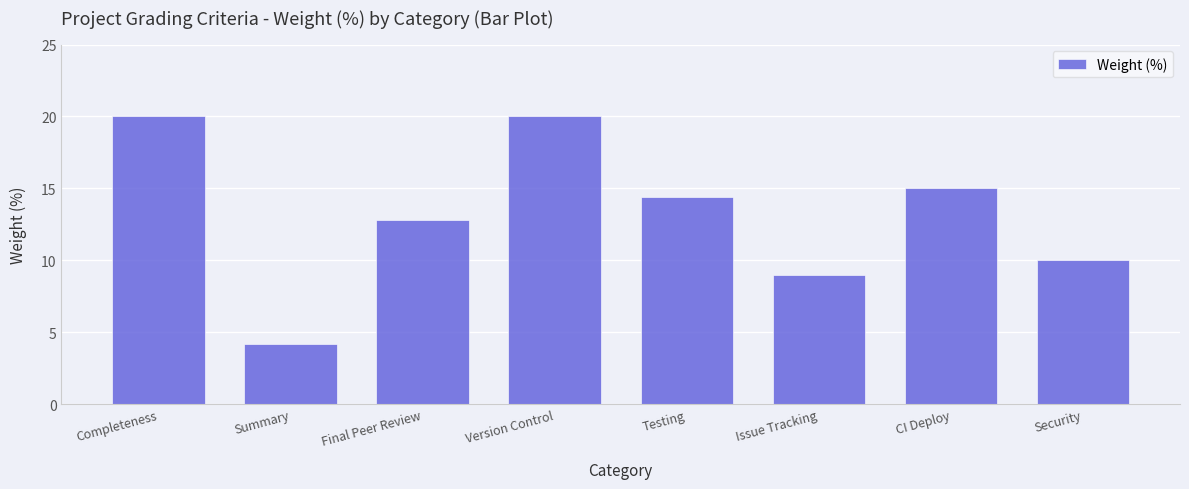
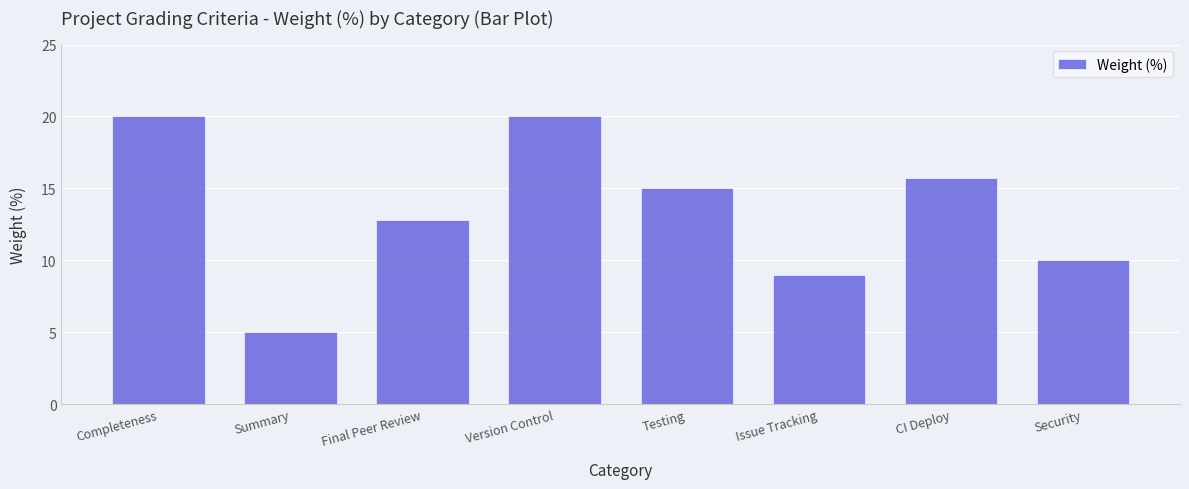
  {
    "Completeness": 20.0,
-   "Summary": 4.2,
+   "Summary": 5.0,
    "Final Peer Review": 12.8,
    "Version Control": 20.0,
-   "Testing": 14.4,
+   "Testing": 15.0,
    "Issue Tracking": 9.0,
-   "CI Deploy": 15.0,
+   "CI Deploy": 15.7,
    "Security": 10.0
  }
